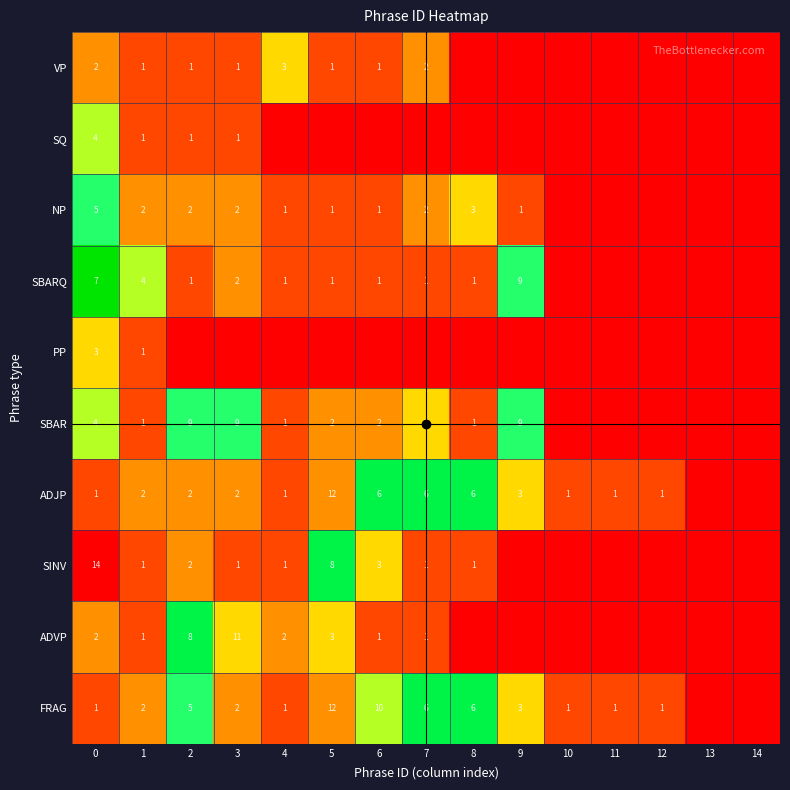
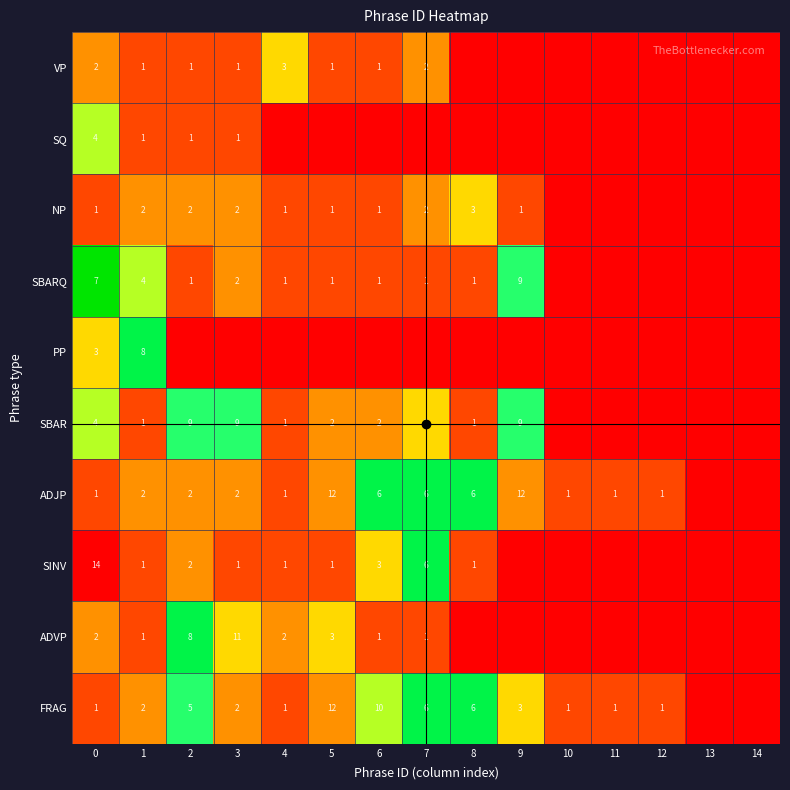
  {
    "VP": {
      "0": 2,
      "1": 1,
      "2": 1,
      "3": 1,
      "4": 3,
      "5": 1,
      "6": 1,
      "7": 2
    },
    "SQ": {
      "0": 4,
      "1": 1,
      "2": 1,
      "3": 1
    },
    "NP": {
-     "0": 5,
+     "0": 1,
      "1": 2,
      "2": 2,
      "3": 2,
      "4": 1,
      "5": 1,
      "6": 1,
      "7": 2,
      "8": 3,
      "9": 1
    },
    "SBARQ": {
      "0": 7,
      "1": 4,
      "2": 1,
      "3": 2,
      "4": 1,
      "5": 1,
      "6": 1,
      "7": 1,
      "8": 1,
      "9": 9
    },
    "PP": {
      "0": 3,
-     "1": 1
+     "1": 8
    },
    "SBAR": {
      "0": 4,
      "1": 1,
      "2": 9,
      "3": 9,
      "4": 1,
      "5": 2,
      "6": 2,
      "8": 1,
      "9": 9
    },
    "ADJP": {
      "0": 1,
      "1": 2,
      "2": 2,
      "3": 2,
      "4": 1,
      "5": 12,
      "6": 6,
      "7": 6,
      "8": 6,
-     "9": 3,
+     "9": 12,
      "10": 1,
      "11": 1,
      "12": 1
    },
    "SINV": {
      "0": 14,
      "1": 1,
      "2": 2,
      "3": 1,
      "4": 1,
-     "5": 8,
+     "5": 1,
      "6": 3,
-     "7": 1,
+     "7": 6,
      "8": 1
    },
    "ADVP": {
      "0": 2,
      "1": 1,
      "2": 8,
      "3": 11,
      "4": 2,
      "5": 3,
      "6": 1,
      "7": 1
    },
    "FRAG": {
      "0": 1,
      "1": 2,
      "2": 5,
      "3": 2,
      "4": 1,
      "5": 12,
      "6": 10,
      "7": 6,
      "8": 6,
      "9": 3,
      "10": 1,
      "11": 1,
      "12": 1
    }
  }
